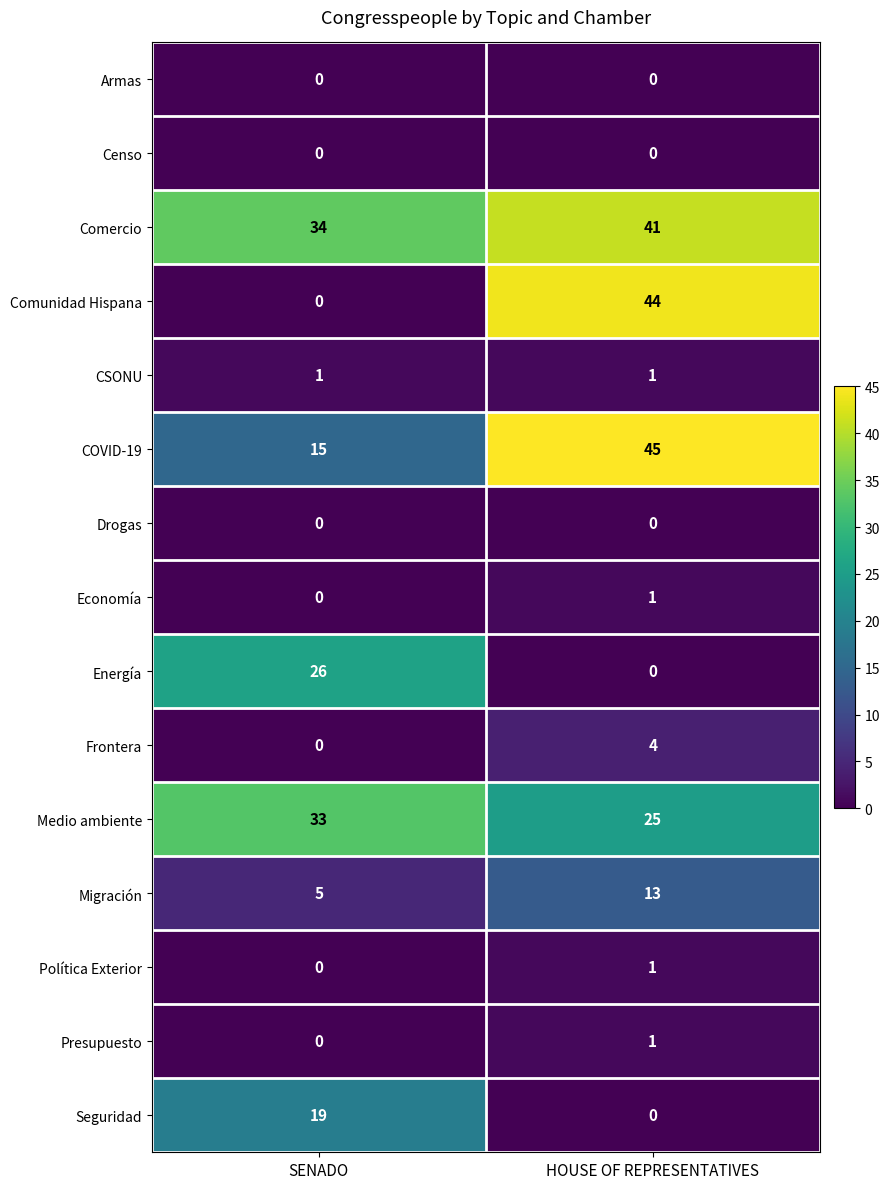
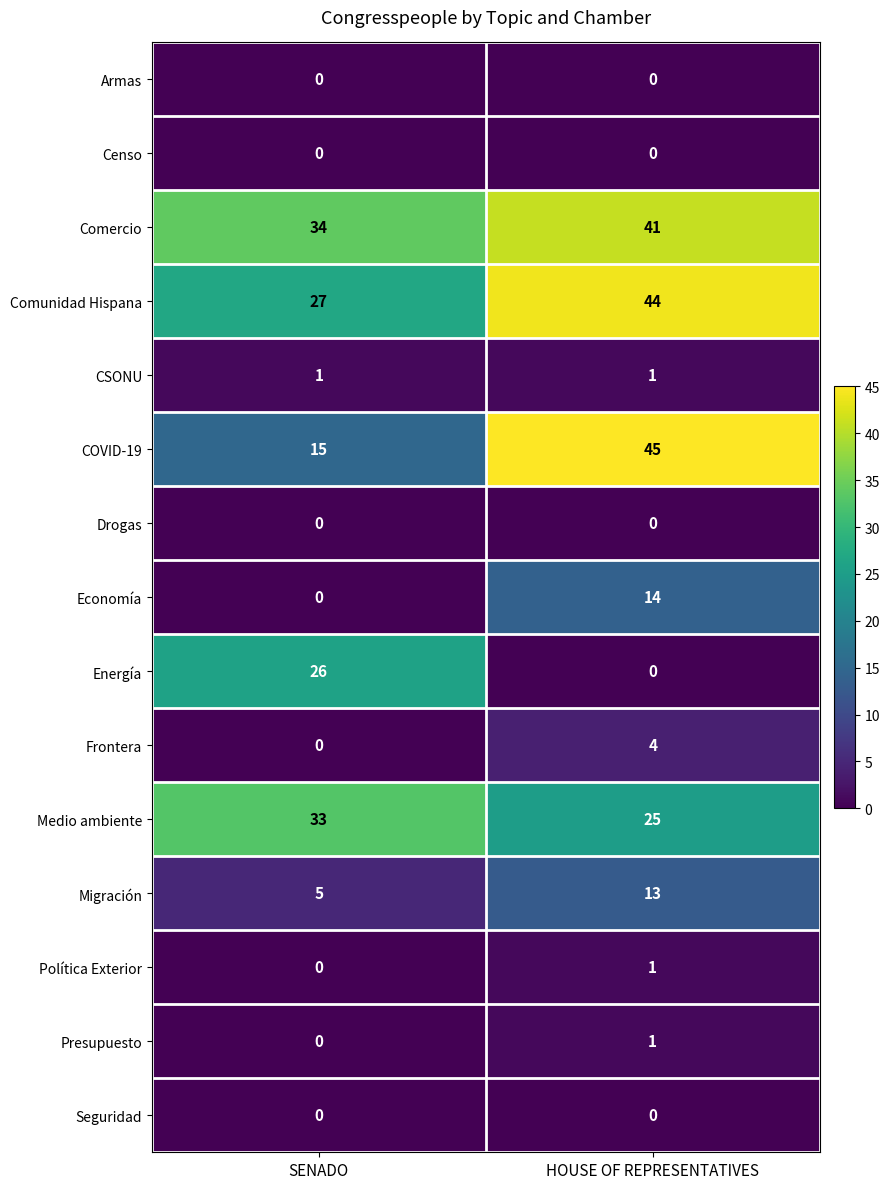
  {
    "Armas": {
      "SENADO": 0,
      "HOUSE OF REPRESENTATIVES": 0
    },
    "Censo": {
      "SENADO": 0,
      "HOUSE OF REPRESENTATIVES": 0
    },
    "Comercio": {
      "SENADO": 34,
      "HOUSE OF REPRESENTATIVES": 41
    },
    "Comunidad Hispana": {
-     "SENADO": 0,
+     "SENADO": 27,
      "HOUSE OF REPRESENTATIVES": 44
    },
    "CSONU": {
      "SENADO": 1,
      "HOUSE OF REPRESENTATIVES": 1
    },
    "COVID-19": {
      "SENADO": 15,
      "HOUSE OF REPRESENTATIVES": 45
    },
    "Drogas": {
      "SENADO": 0,
      "HOUSE OF REPRESENTATIVES": 0
    },
    "Economía": {
      "SENADO": 0,
-     "HOUSE OF REPRESENTATIVES": 1
+     "HOUSE OF REPRESENTATIVES": 14
    },
    "Energía": {
      "SENADO": 26,
      "HOUSE OF REPRESENTATIVES": 0
    },
    "Frontera": {
      "SENADO": 0,
      "HOUSE OF REPRESENTATIVES": 4
    },
    "Medio ambiente": {
      "SENADO": 33,
      "HOUSE OF REPRESENTATIVES": 25
    },
    "Migración": {
      "SENADO": 5,
      "HOUSE OF REPRESENTATIVES": 13
    },
    "Política Exterior": {
      "SENADO": 0,
      "HOUSE OF REPRESENTATIVES": 1
    },
    "Presupuesto": {
      "SENADO": 0,
      "HOUSE OF REPRESENTATIVES": 1
    },
    "Seguridad": {
-     "SENADO": 19,
+     "SENADO": 0,
      "HOUSE OF REPRESENTATIVES": 0
    }
  }
